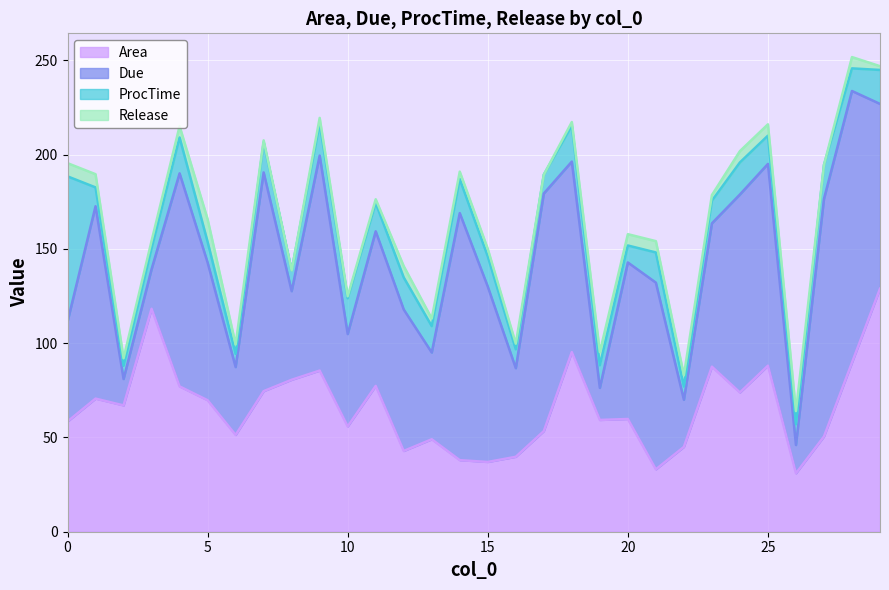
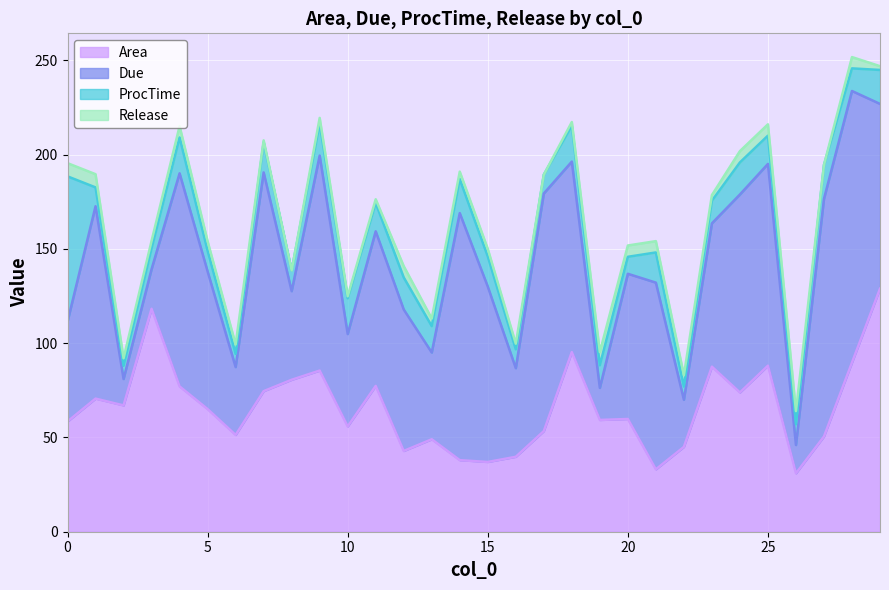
  {
    "Area": {
      "0": 58,
-     "5": 70,
+     "5": 65,
      "10": 56,
      "15": 37,
      "20": 60,
      "25": 88
    },
    "Due": {
      "0": 53,
      "5": 73,
      "10": 49,
      "15": 93,
-     "20": 83,
+     "20": 77,
      "25": 107
    },
    "ProcTime": {
      "0": 77,
      "5": 11,
      "15": 16,
      "20": 9,
      "25": 15
    },
    "Release": {
      "0": 7,
-     "5": 12,
+     "5": 5,
      "15": 4,
      "20": 6,
      "25": 6
    }
  }
